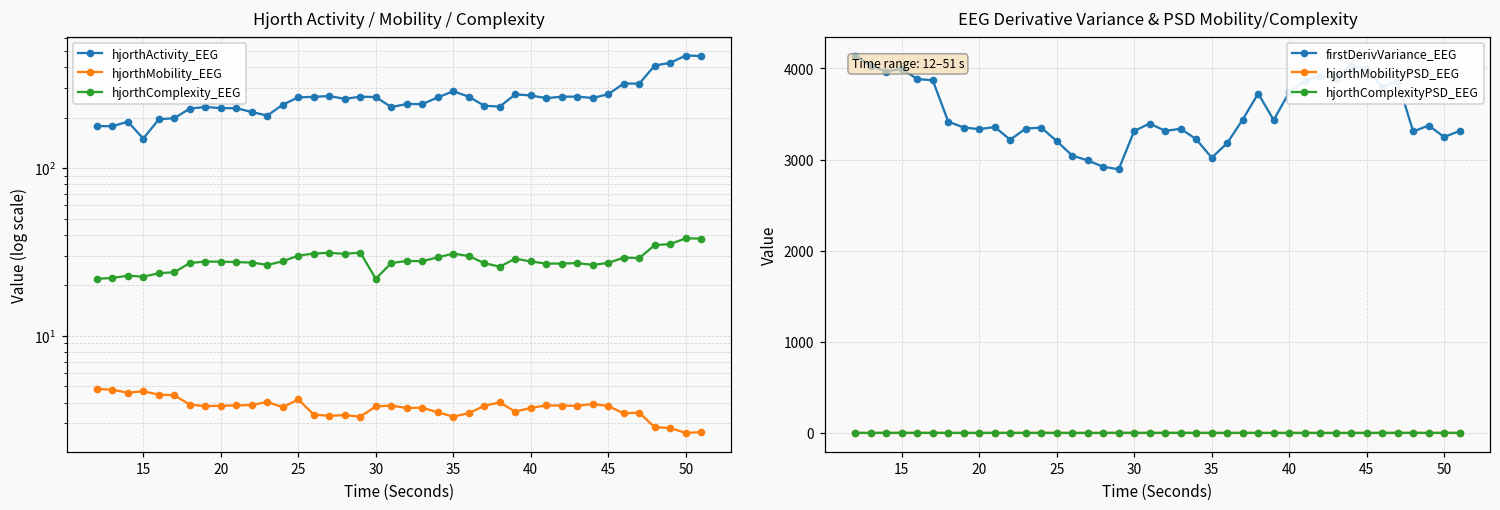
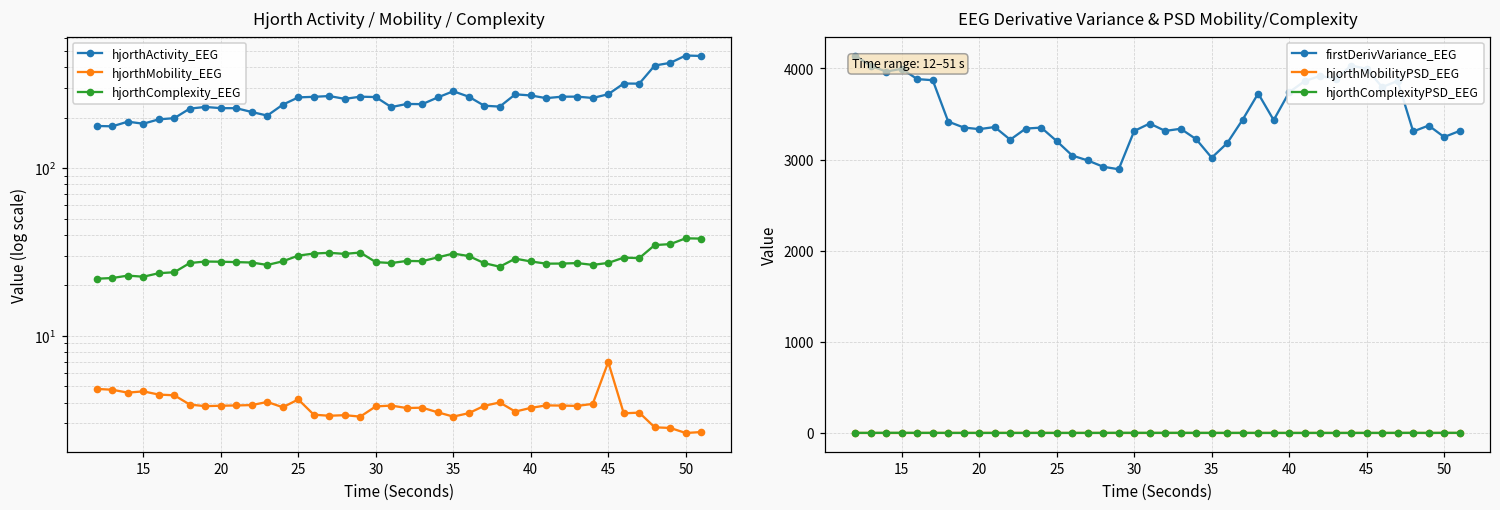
  {
    "Hjorth Activity / Mobility / Complexity": {
      "hjorthActivity_EEG": {
-       "15": 150,
+       "15": 180,
        "20": 230,
        "25": 260,
        "30": 270,
        "35": 290,
        "40": 270,
        "45": 280,
        "50": 470
      },
      "hjorthMobility_EEG": {
        "15": 4.7,
        "20": 3.8,
        "25": 4.2,
        "30": 3.8,
        "35": 3.3,
        "40": 3.7,
-       "45": 3.8,
+       "45": 7,
        "50": 2.6
      },
      "hjorthComplexity_EEG": {
        "15": 22,
        "20": 28,
        "25": 30,
-       "30": 22,
+       "30": 27,
        "35": 31,
        "40": 28,
        "45": 27,
        "50": 38
      }
    },
    "EEG Derivative Variance & PSD Mobility/Complexity": {
      "firstDerivVariance_EEG": {
        "20": 3300,
        "25": 3200,
        "30": 3300,
        "35": 3000,
        "50": 3200
      },
      "hjorthComplexityPSD_EEG": {
        "15": 0,
        "20": 0,
        "25": 0,
        "30": 0,
        "35": 0,
        "40": 0,
        "45": 0,
        "50": 0
      }
    }
  }
